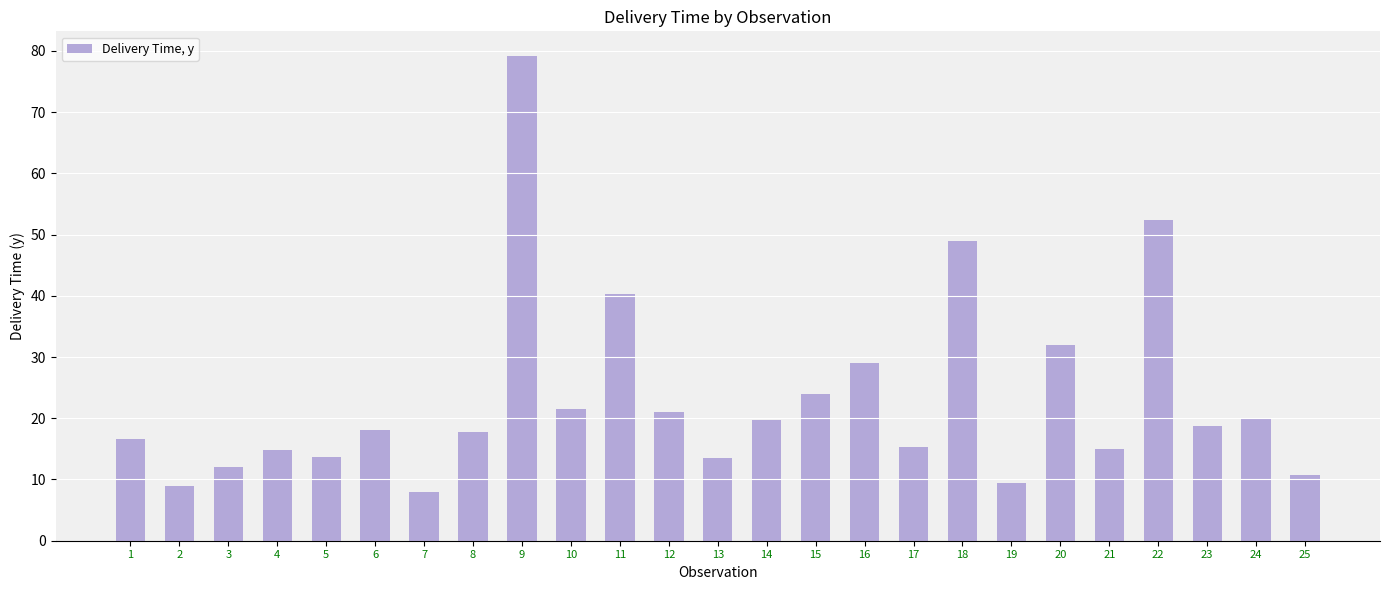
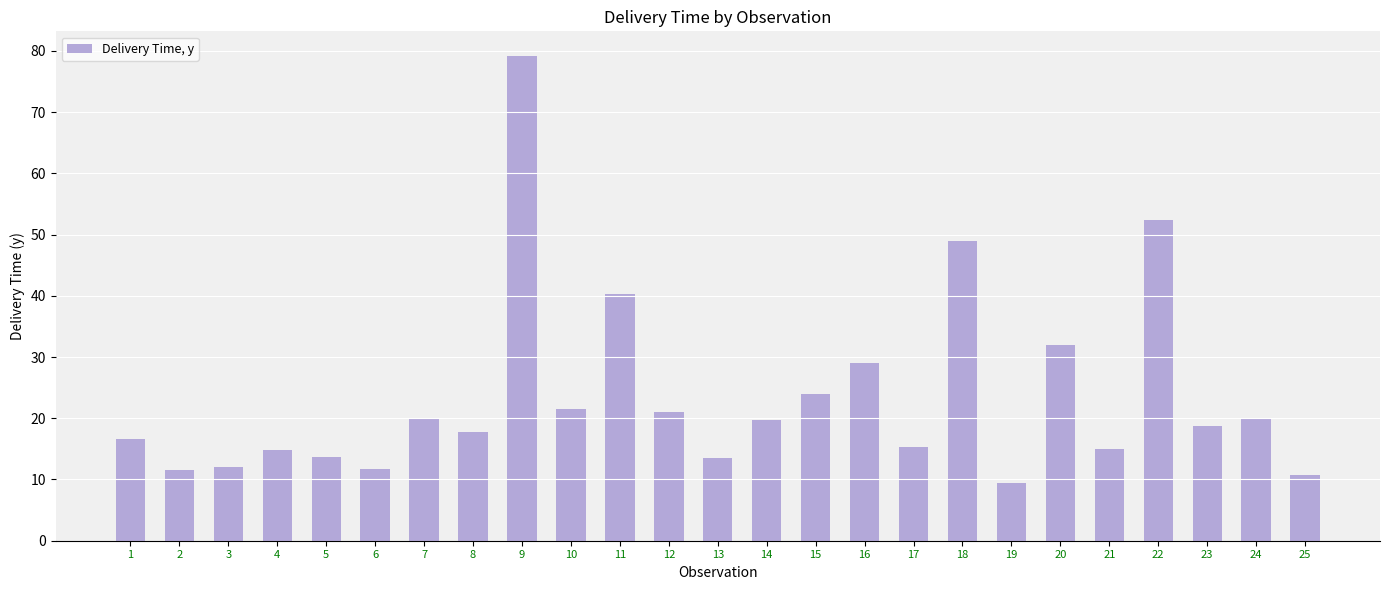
  {
    "1": 17,
-   "2": 9,
+   "2": 12,
    "3": 12,
    "4": 15,
    "5": 14,
-   "6": 18,
-   "7": 8,
+   "6": 12,
+   "7": 20,
    "8": 18,
    "9": 79,
    "10": 22,
    "11": 40,
    "12": 21,
    "13": 14,
    "14": 20,
    "15": 24,
    "16": 29,
    "17": 15,
    "18": 49,
    "19": 10,
    "20": 32,
    "21": 15,
    "22": 52,
    "23": 19,
    "24": 20,
    "25": 11
  }
